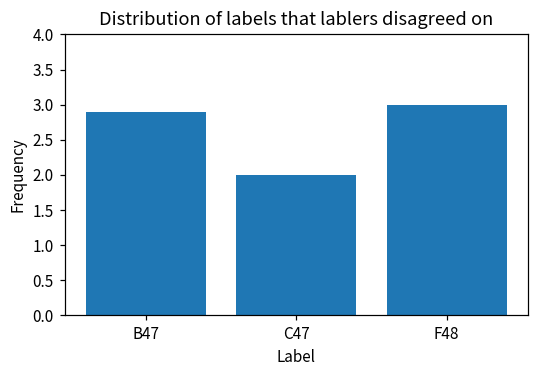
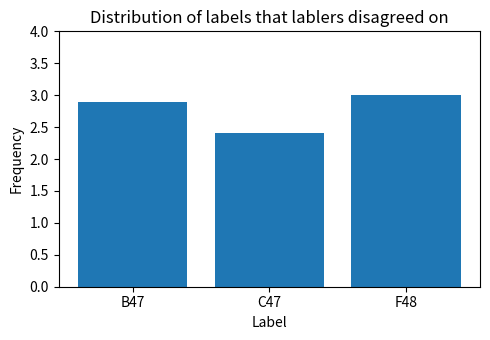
  {
    "B47": 2.9,
-   "C47": 2.0,
+   "C47": 2.4,
    "F48": 3.0
  }
